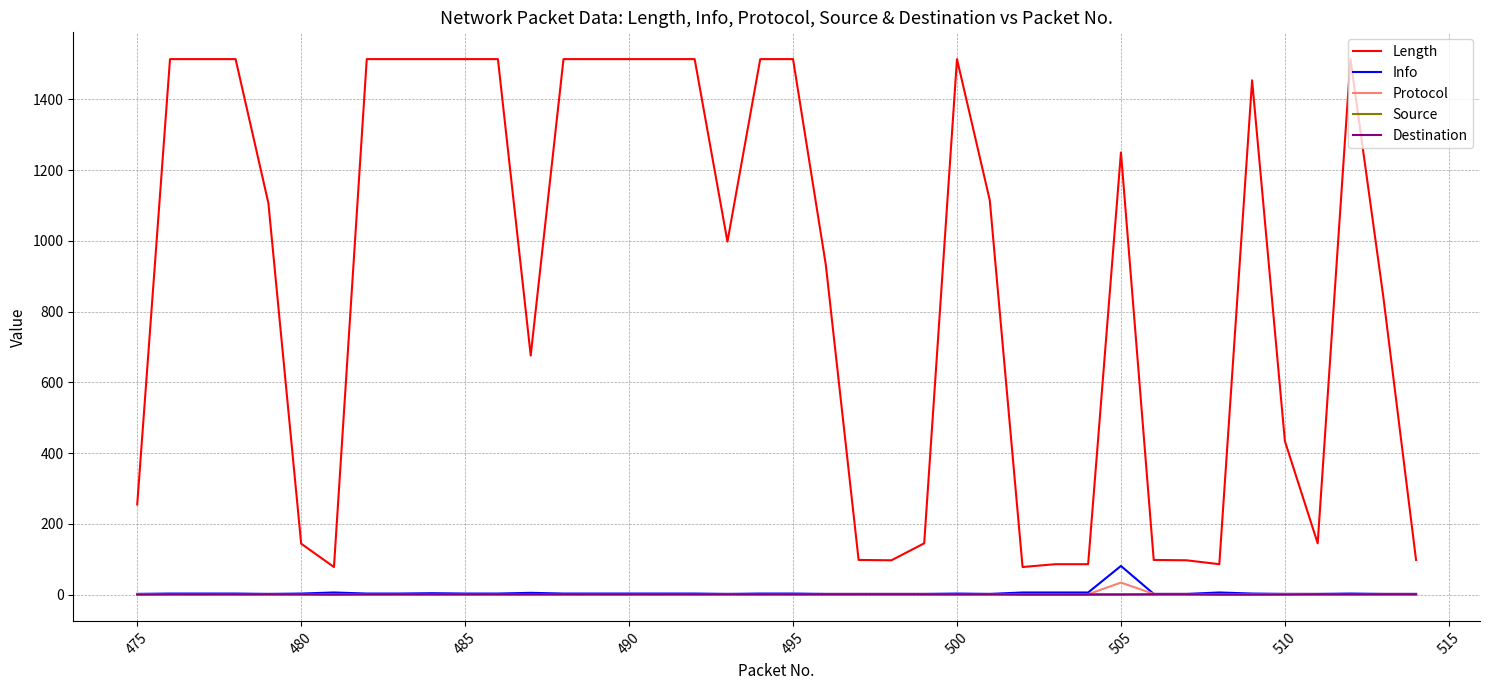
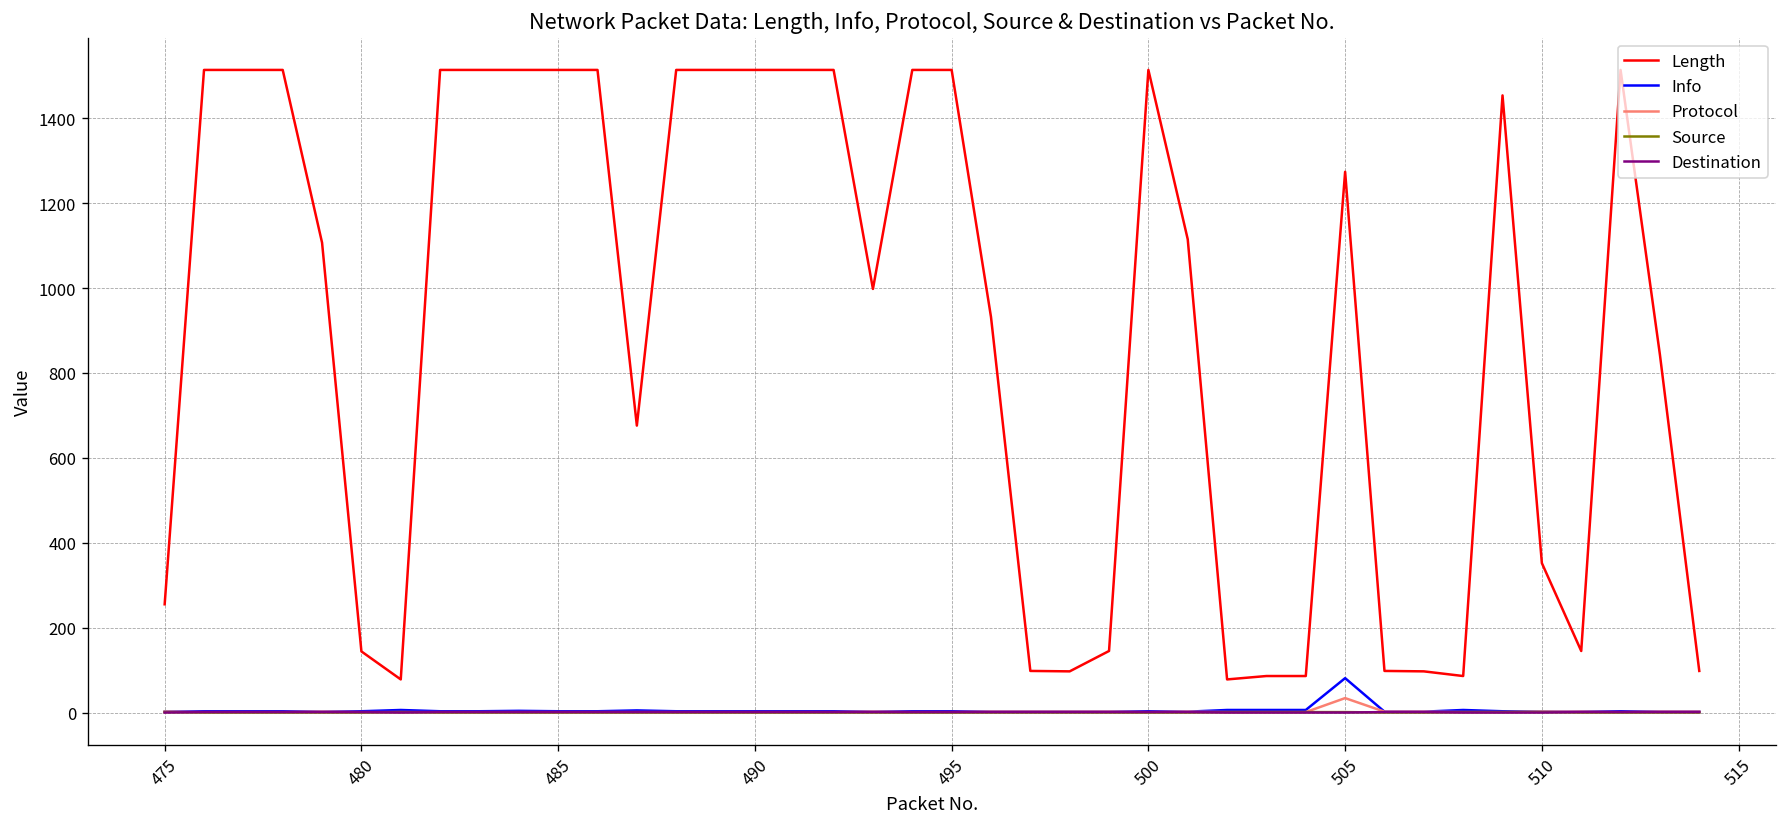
  {
    "Length": {
      "475": 260,
      "480": 140,
      "485": 1510,
      "490": 1510,
      "495": 1510,
      "500": 1510,
-     "505": 1250,
-     "510": 430
+     "505": 1270,
+     "510": 350
    },
    "Info": {
      "505": 80
    },
    "Protocol": {
      "505": 30
    }
  }
